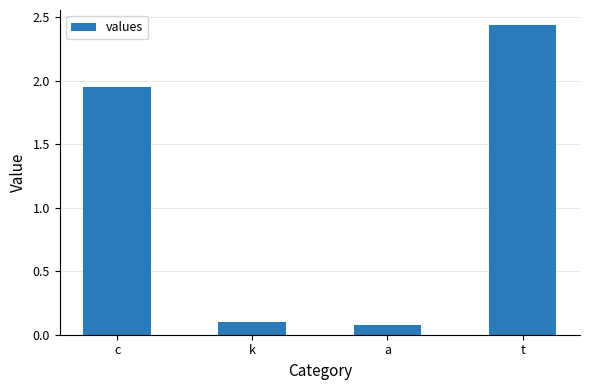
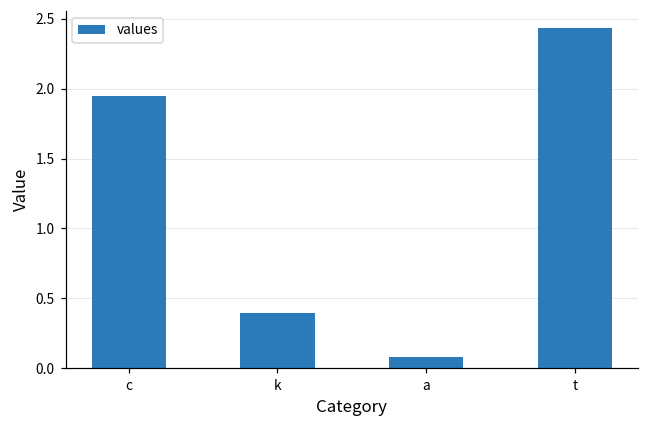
  {
    "c": 1.95,
-   "k": 0.10,
+   "k": 0.40,
    "a": 0.08,
    "t": 2.43
  }
